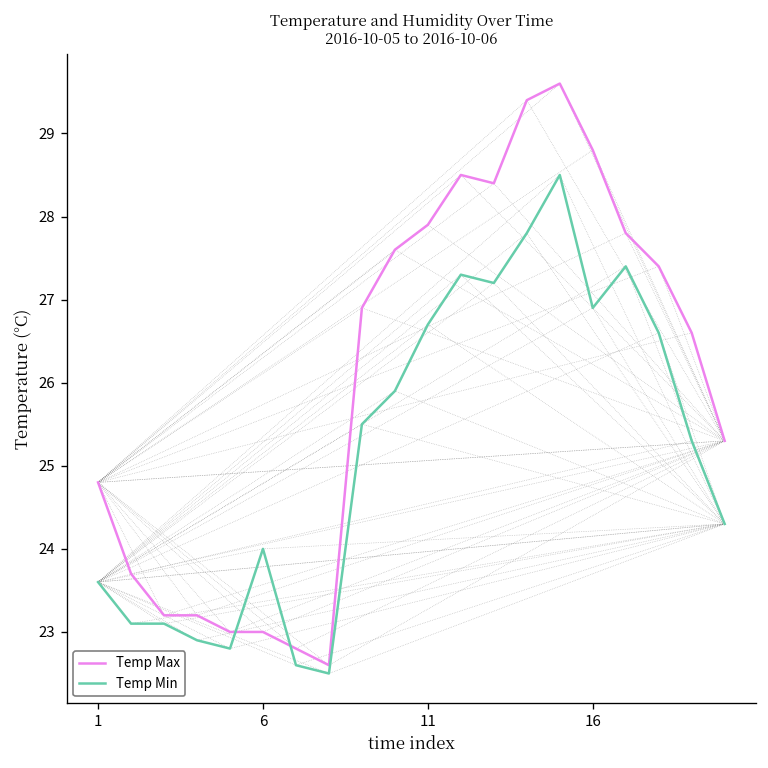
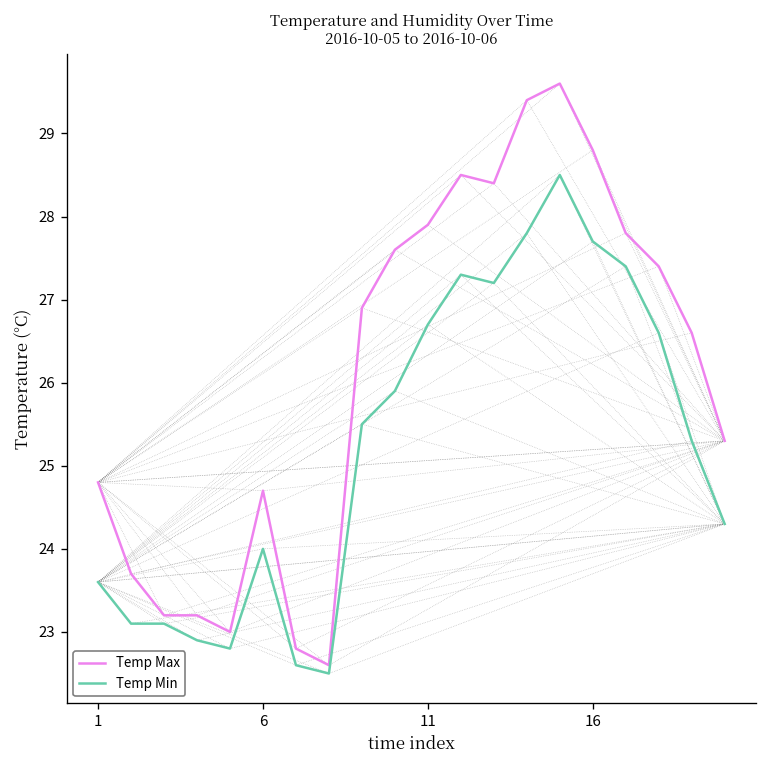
  {
    "Temp Max": {
-     "6": 23.0
+     "6": 24.7
    },
    "Temp Min": {
-     "16": 26.9
+     "16": 27.7
    }
  }
